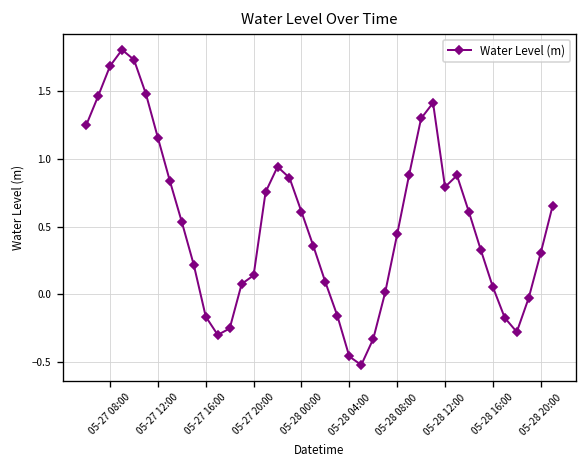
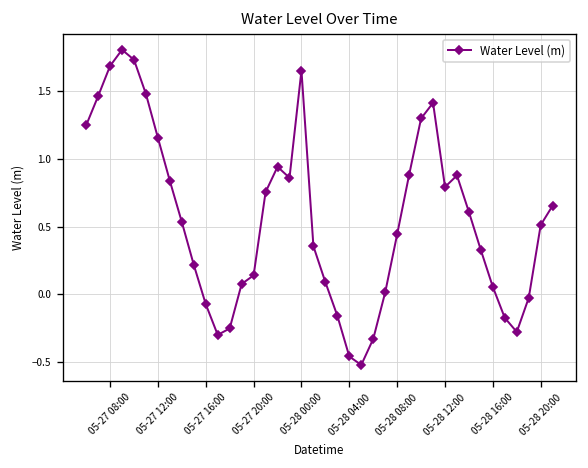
  {
    "05-27 08:00": 1.68,
    "05-27 12:00": 1.15,
-   "05-27 16:00": -0.16,
+   "05-27 16:00": -0.07,
    "05-27 20:00": 0.14,
-   "05-28 00:00": 0.61,
+   "05-28 00:00": 1.65,
    "05-28 04:00": -0.46,
    "05-28 08:00": 0.44,
    "05-28 12:00": 0.79,
    "05-28 16:00": 0.05,
-   "05-28 20:00": 0.31
+   "05-28 20:00": 0.51
  }
